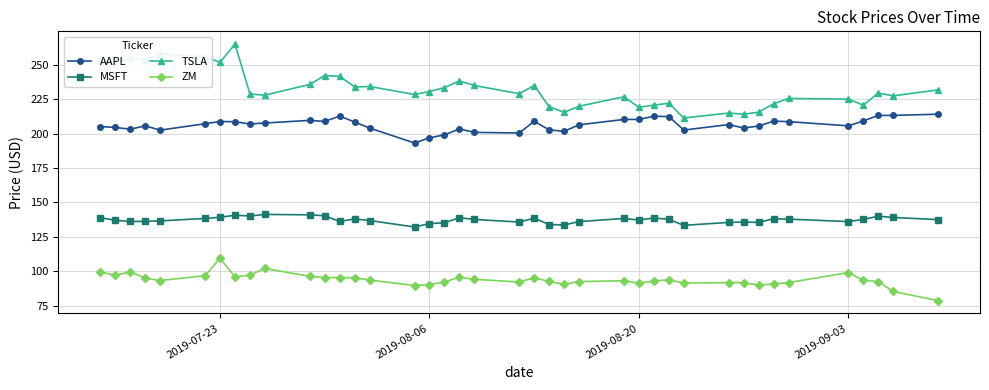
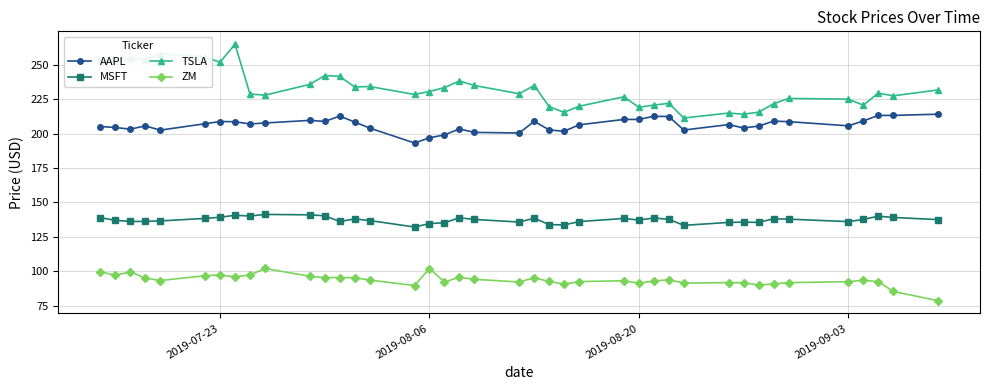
  {
    "TSLA": {
      "2019-07-23": 252,
      "2019-08-06": 231,
      "2019-08-20": 219,
      "2019-09-03": 225
    },
    "ZM": {
-     "2019-07-23": 110,
-     "2019-08-06": 90,
+     "2019-07-23": 97,
+     "2019-08-06": 102,
      "2019-08-20": 91,
-     "2019-09-03": 99
+     "2019-09-03": 92
    }
  }
